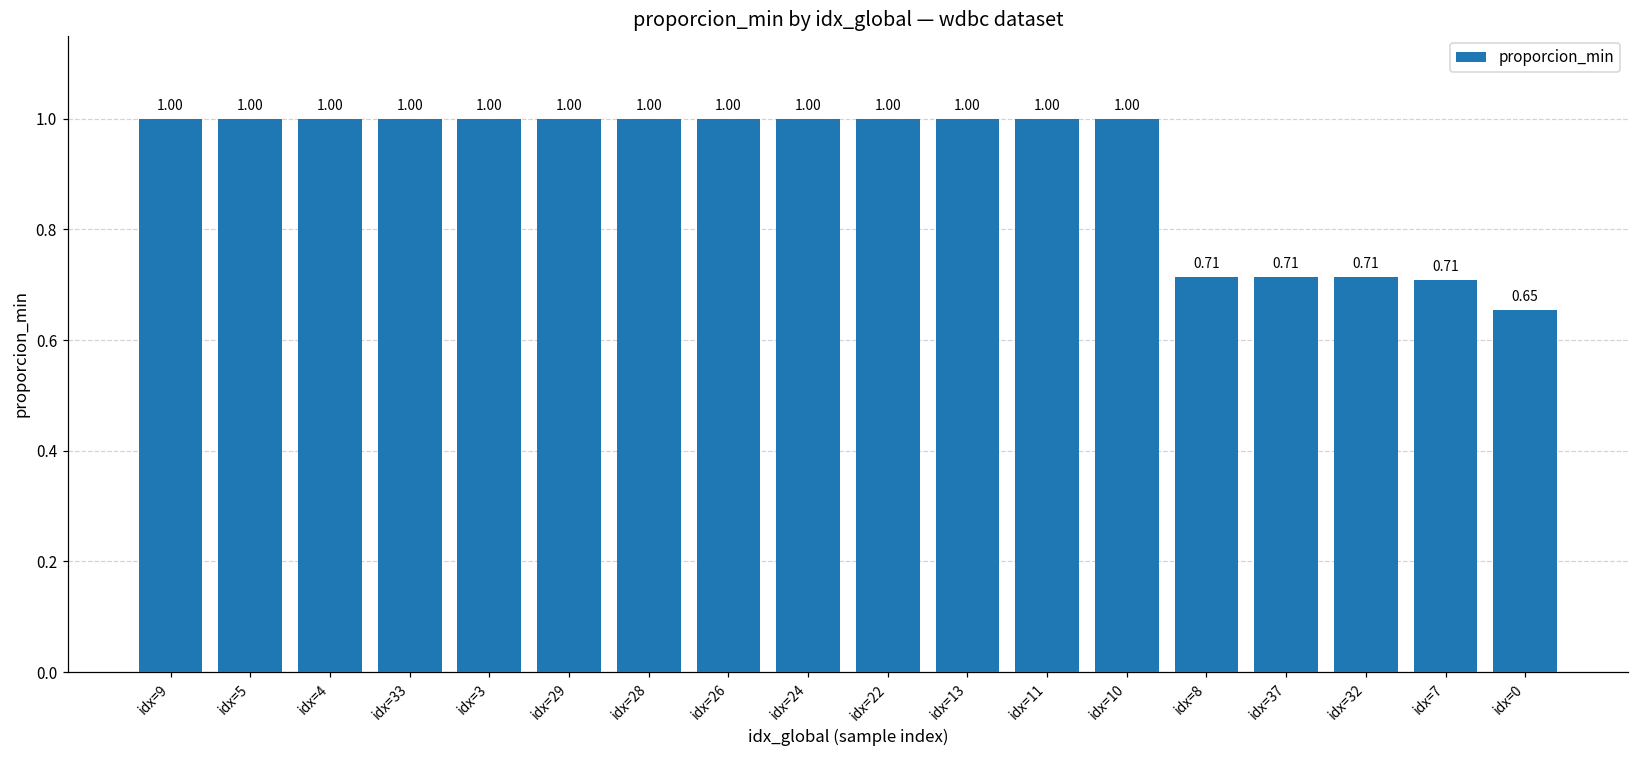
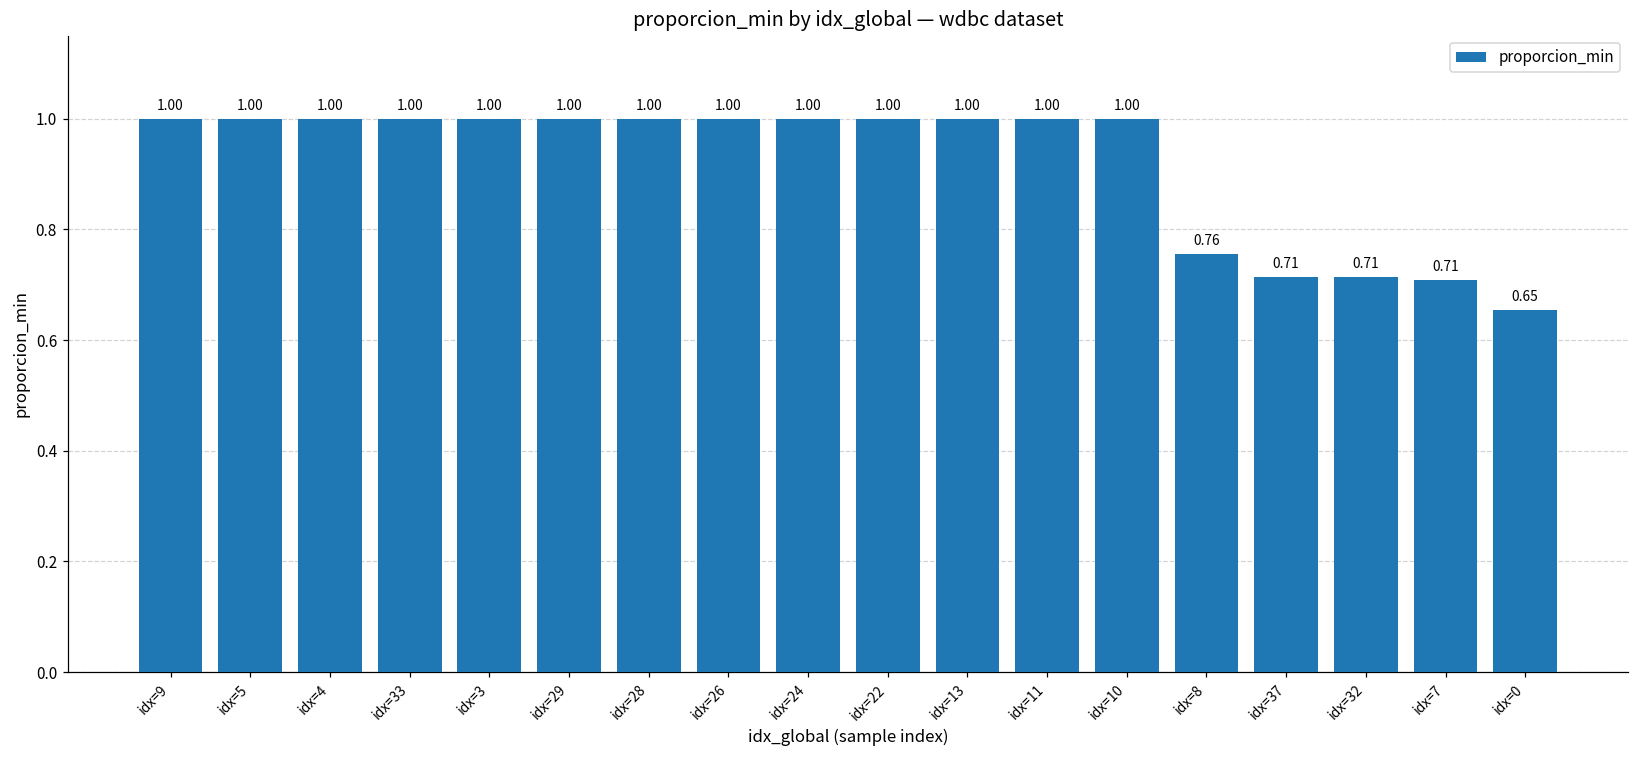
  {
    "idx=9": 1.00,
    "idx=5": 1.00,
    "idx=4": 1.00,
    "idx=33": 1.00,
    "idx=3": 1.00,
    "idx=29": 1.00,
    "idx=28": 1.00,
    "idx=26": 1.00,
    "idx=24": 1.00,
    "idx=22": 1.00,
    "idx=13": 1.00,
    "idx=11": 1.00,
    "idx=10": 1.00,
-   "idx=8": 0.71,
+   "idx=8": 0.76,
    "idx=37": 0.71,
    "idx=32": 0.71,
    "idx=7": 0.71,
    "idx=0": 0.65
  }
